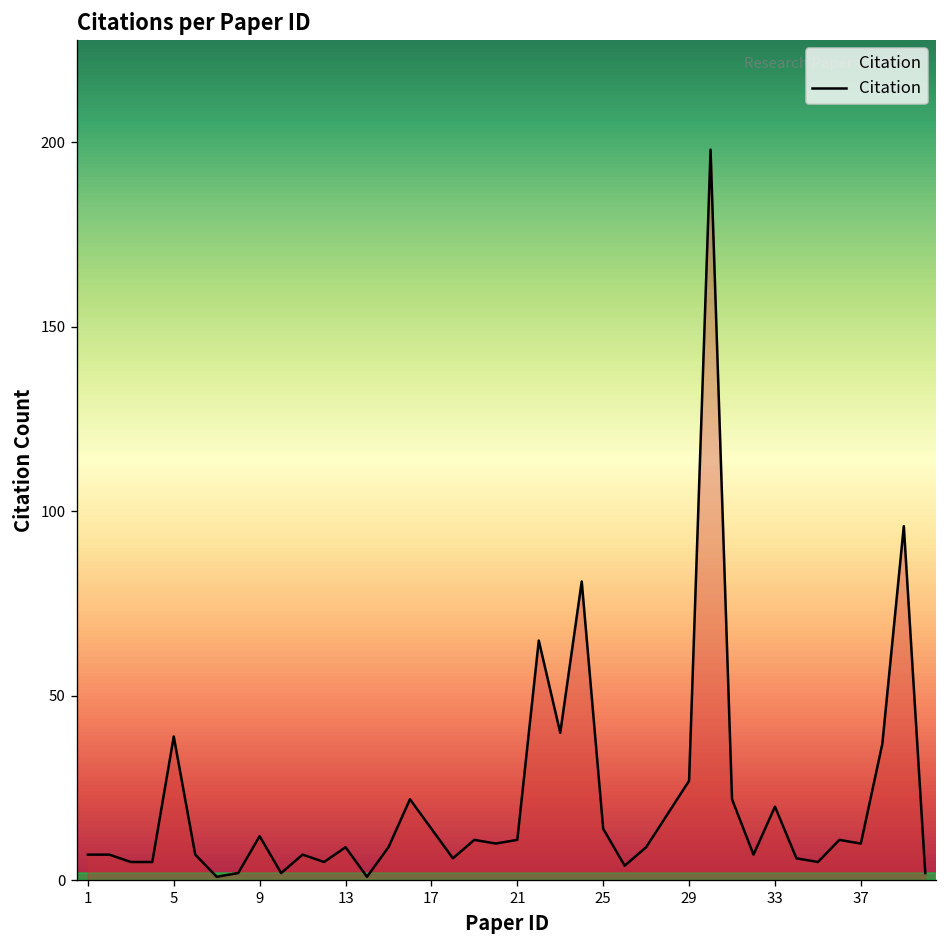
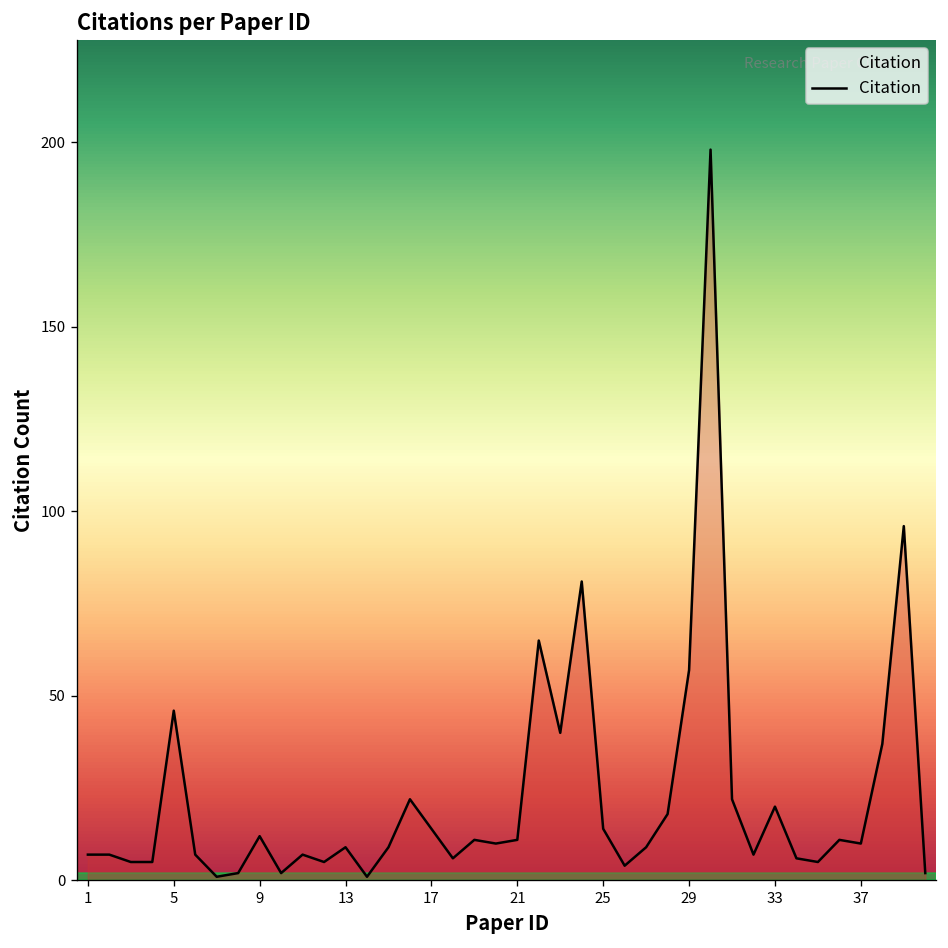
  {
    "1": 7,
-   "5": 39,
+   "5": 46,
    "9": 12,
    "13": 9,
    "17": 14,
    "21": 11,
    "25": 14,
-   "29": 27,
+   "29": 57,
    "33": 20,
    "37": 10
  }
